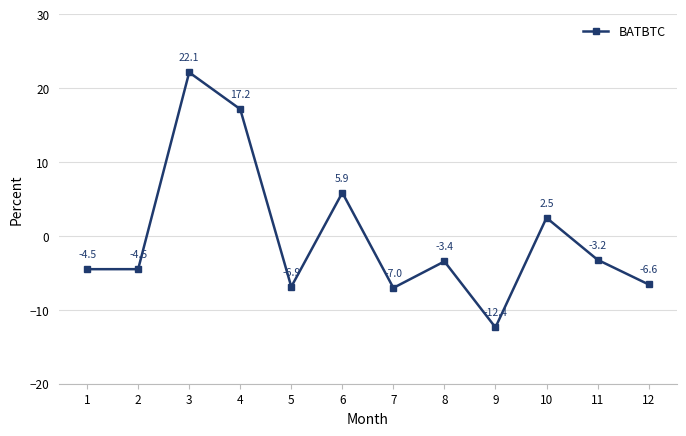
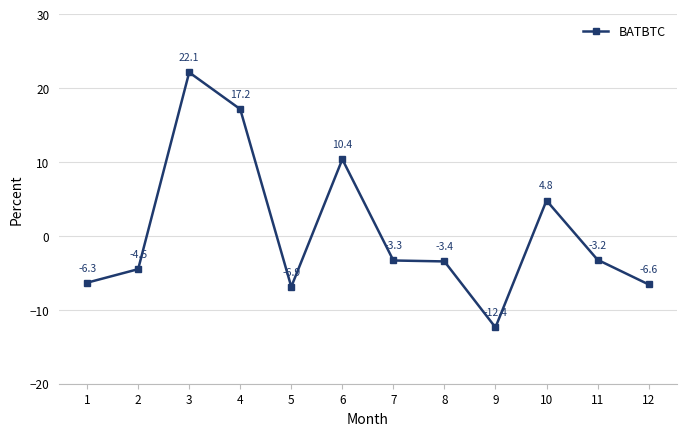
  {
-   "1": -4.5,
+   "1": -6.3,
    "2": -4.5,
    "3": 22.1,
    "4": 17.2,
    "5": -6.9,
-   "6": 5.9,
-   "7": -7.0,
+   "6": 10.4,
+   "7": -3.3,
    "8": -3.4,
    "9": -12.4,
-   "10": 2.5,
+   "10": 4.8,
    "11": -3.2,
    "12": -6.6
  }
